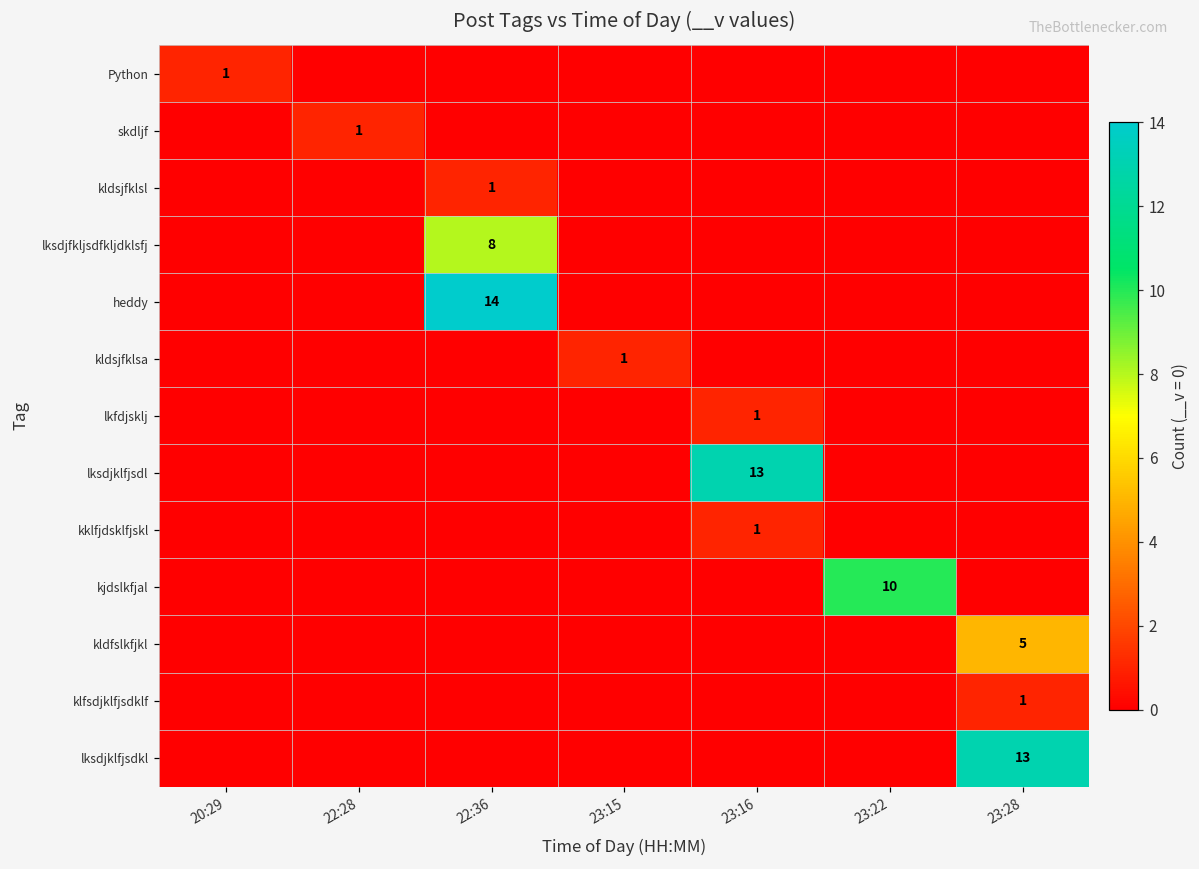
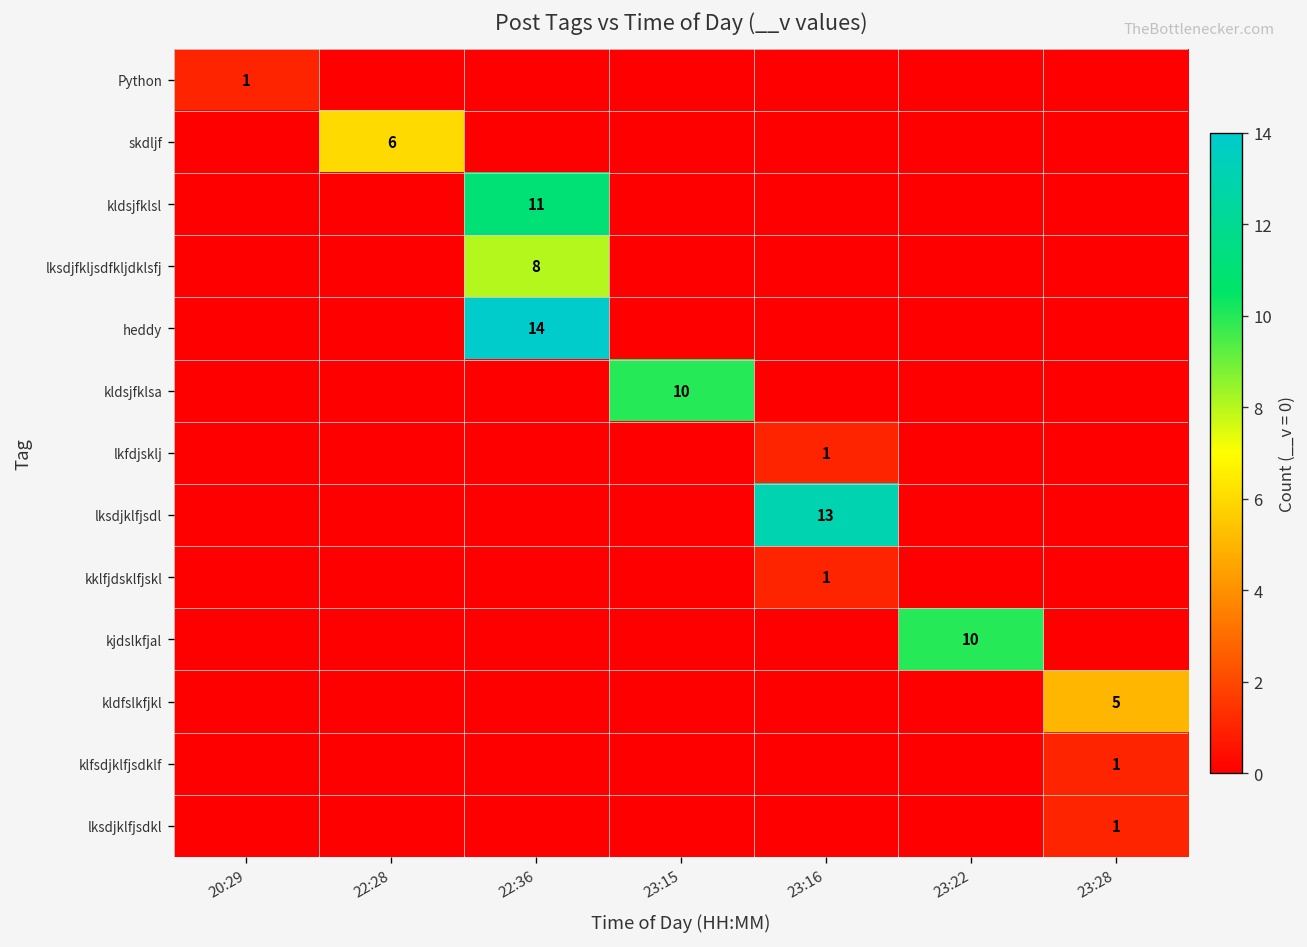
  {
    "Python": {
      "20:29": 1
    },
    "skdljf": {
-     "22:28": 1
+     "22:28": 6
    },
    "kldsjfklsl": {
-     "22:36": 1
+     "22:36": 11
    },
    "lksdjfkljsdfkljdklsfj": {
      "22:36": 8
    },
    "heddy": {
      "22:36": 14
    },
    "kldsjfklsa": {
-     "23:15": 1
+     "23:15": 10
    },
    "lkfdjsklj": {
      "23:16": 1
    },
    "lksdjklfjsdl": {
      "23:16": 13
    },
    "kklfjdsklfjskl": {
      "23:16": 1
    },
    "kjdslkfjal": {
      "23:22": 10
    },
    "kldfslkfjkl": {
      "23:28": 5
    },
    "klfsdjklfjsdklf": {
      "23:28": 1
    },
    "lksdjklfjsdkl": {
-     "23:28": 13
+     "23:28": 1
    }
  }
